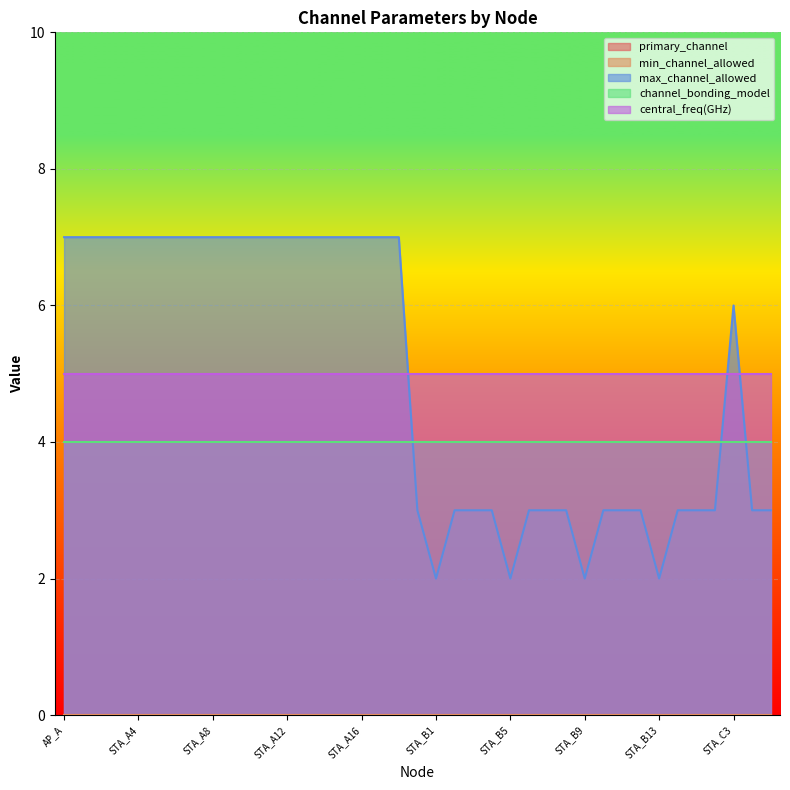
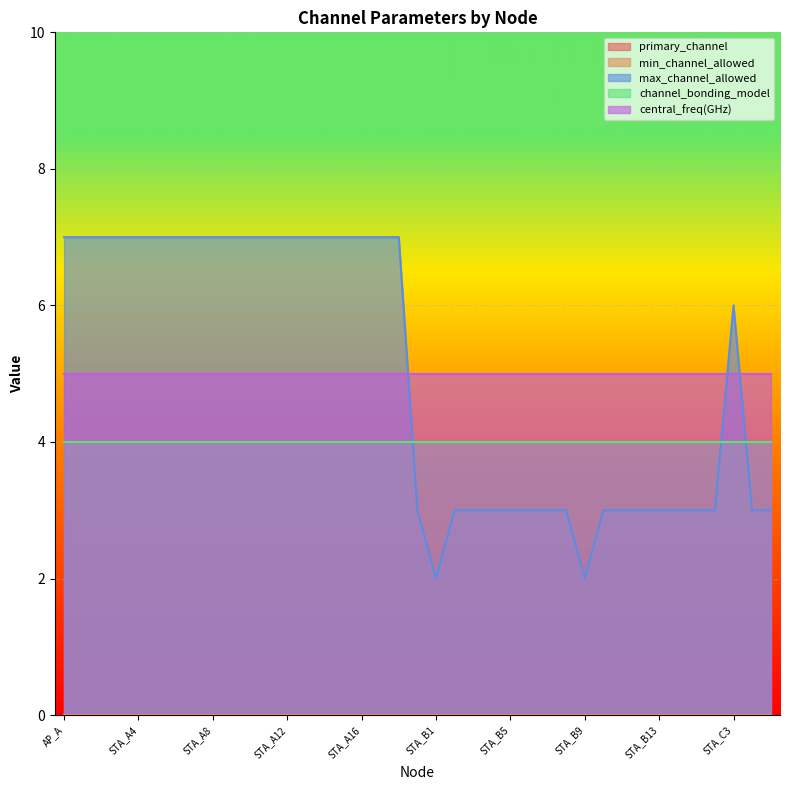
  {
    "min_channel_allowed": {
      "AP_A": 0,
      "STA_A4": 0,
      "STA_A8": 0,
      "STA_A12": 0,
      "STA_A16": 0,
      "STA_B1": 0,
      "STA_B5": 0,
      "STA_B9": 0,
      "STA_B13": 0,
      "STA_C3": 0
    },
    "max_channel_allowed": {
      "AP_A": 7,
      "STA_A4": 7,
      "STA_A8": 7,
      "STA_A12": 7,
      "STA_A16": 7,
      "STA_B1": 2,
-     "STA_B5": 2,
+     "STA_B5": 3,
      "STA_B9": 2,
-     "STA_B13": 2,
+     "STA_B13": 3,
      "STA_C3": 6
    },
    "channel_bonding_model": {
      "AP_A": 4,
      "STA_A4": 4,
      "STA_A8": 4,
      "STA_A12": 4,
      "STA_A16": 4,
      "STA_B1": 4,
      "STA_B5": 4,
      "STA_B9": 4,
      "STA_B13": 4,
      "STA_C3": 4
    },
    "central_freq(GHz)": {
      "AP_A": 5,
      "STA_A4": 5,
      "STA_A8": 5,
      "STA_A12": 5,
      "STA_A16": 5,
      "STA_B1": 5,
      "STA_B5": 5,
      "STA_B9": 5,
      "STA_B13": 5,
      "STA_C3": 5
    }
  }
